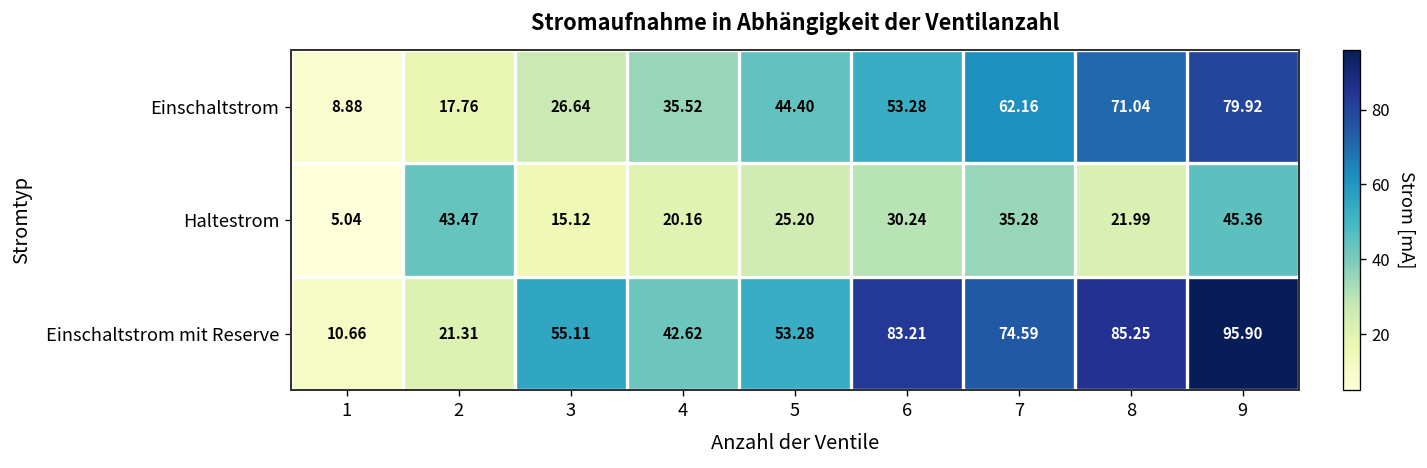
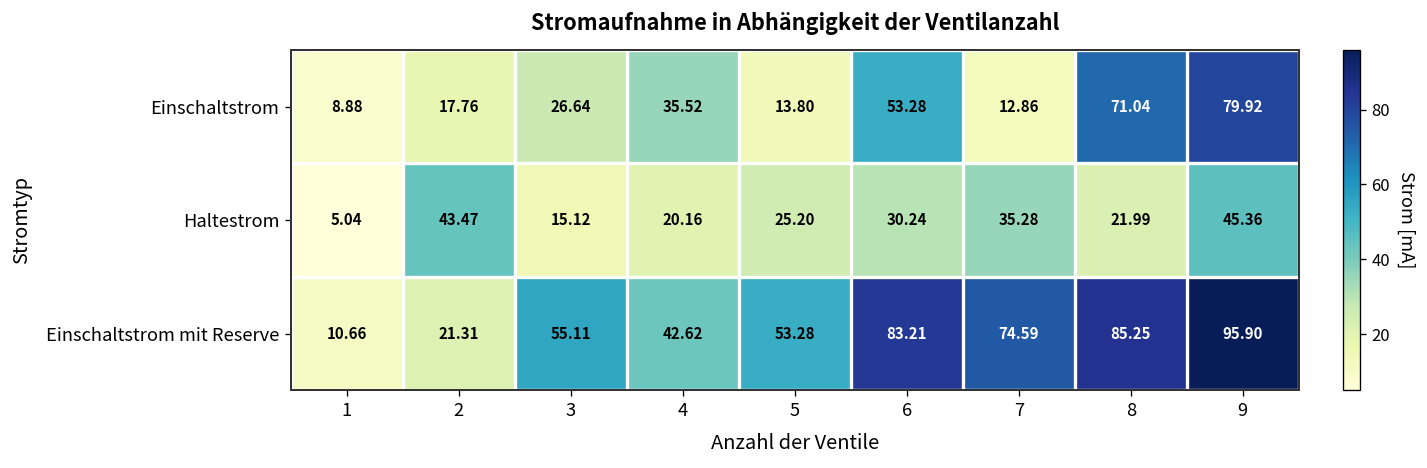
  {
    "Einschaltstrom": {
      "1": 8.88,
      "2": 17.76,
      "3": 26.64,
      "4": 35.52,
-     "5": 44.40,
+     "5": 13.80,
      "6": 53.28,
-     "7": 62.16,
+     "7": 12.86,
      "8": 71.04,
      "9": 79.92
    },
    "Haltestrom": {
      "1": 5.04,
      "2": 43.47,
      "3": 15.12,
      "4": 20.16,
      "5": 25.20,
      "6": 30.24,
      "7": 35.28,
      "8": 21.99,
      "9": 45.36
    },
    "Einschaltstrom mit Reserve": {
      "1": 10.66,
      "2": 21.31,
      "3": 55.11,
      "4": 42.62,
      "5": 53.28,
      "6": 83.21,
      "7": 74.59,
      "8": 85.25,
      "9": 95.90
    }
  }
